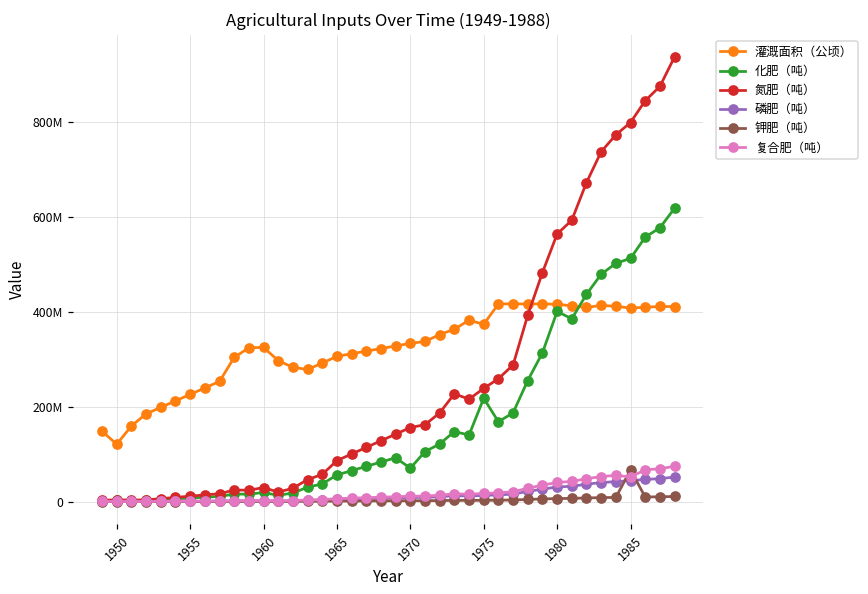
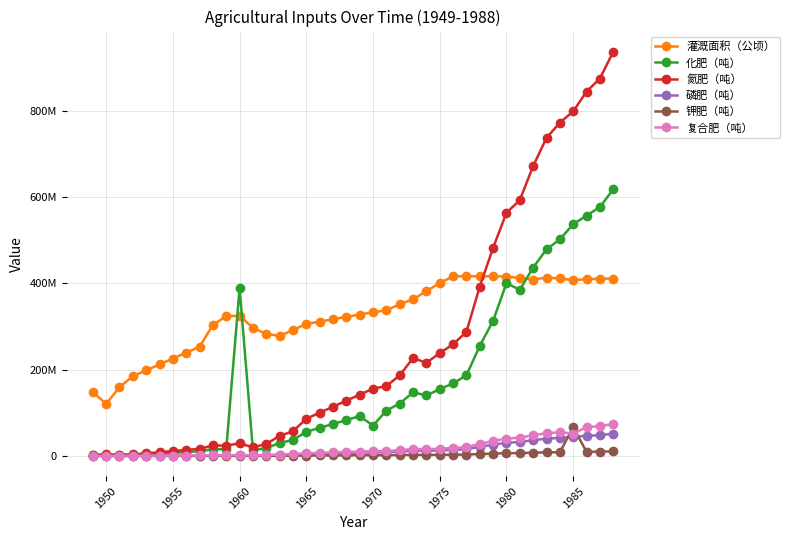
  {
    "灌溉面积（公顷）": {
      "1950": 120000000,
      "1955": 230000000,
      "1960": 320000000,
      "1965": 310000000,
      "1970": 330000000,
-     "1975": 370000000,
+     "1975": 400000000,
      "1980": 420000000,
      "1985": 410000000
    },
    "化肥（吨）": {
-     "1960": 20000000,
+     "1960": 390000000,
      "1965": 60000000,
      "1970": 70000000,
-     "1975": 220000000,
+     "1975": 150000000,
      "1980": 400000000,
-     "1985": 510000000
+     "1985": 540000000
    },
    "氮肥（吨）": {
      "1960": 30000000,
      "1965": 90000000,
      "1970": 160000000,
      "1975": 240000000,
      "1980": 560000000,
      "1985": 800000000
    },
    "磷肥（吨）": {
      "1980": 30000000,
      "1985": 40000000
    },
    "钾肥（吨）": {
      "1970": 0,
      "1975": 0,
      "1980": 10000000,
      "1985": 70000000
    },
    "复合肥（吨）": {
      "1980": 40000000,
      "1985": 50000000
    }
  }
